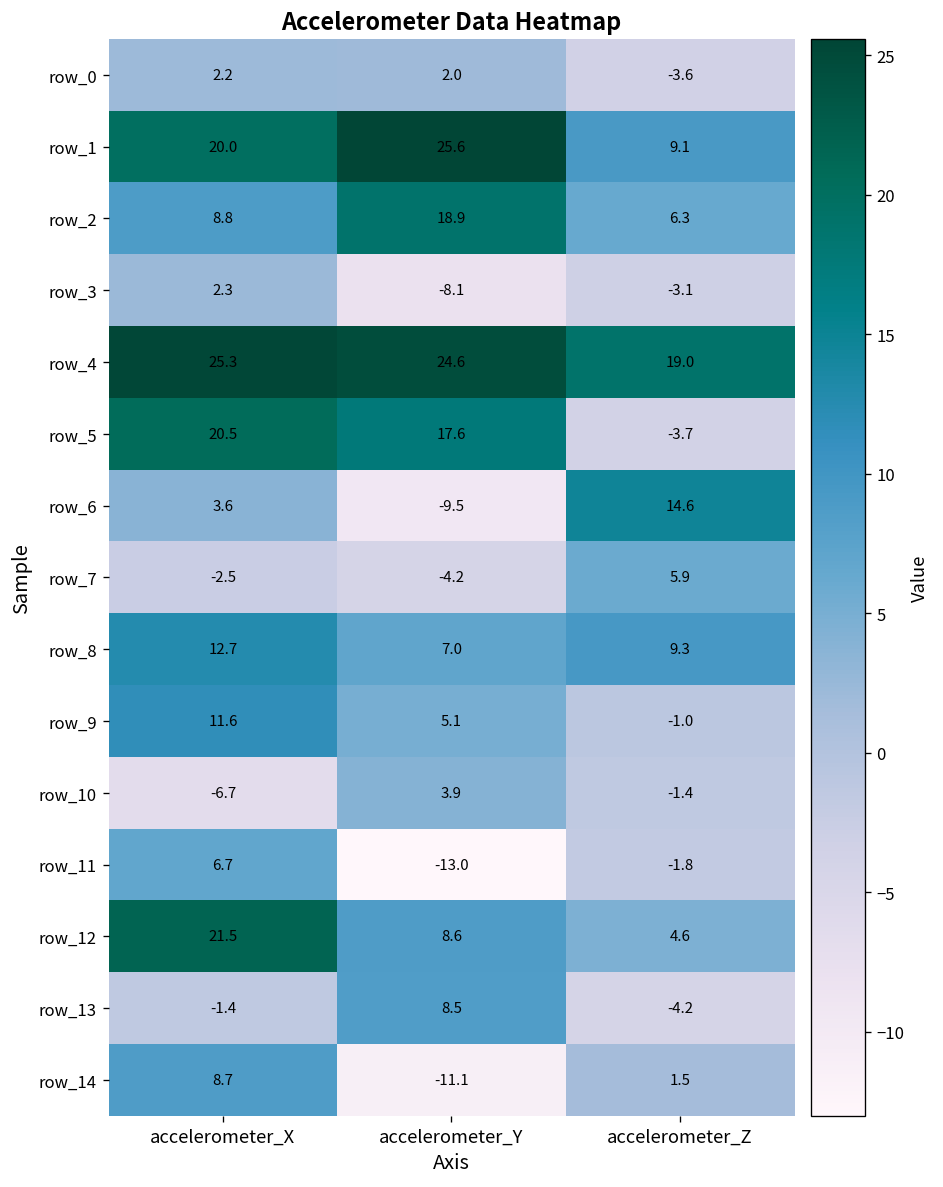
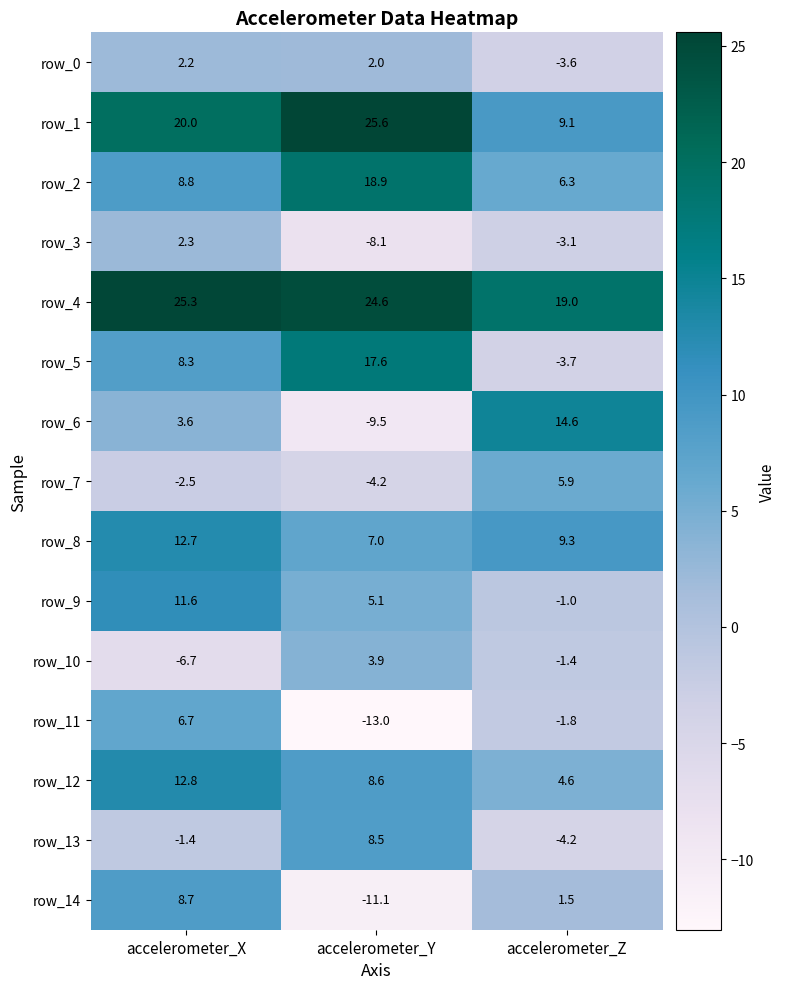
  {
    "row_0": {
      "accelerometer_X": 2.2,
      "accelerometer_Y": 2.0,
      "accelerometer_Z": -3.6
    },
    "row_1": {
      "accelerometer_X": 20.0,
      "accelerometer_Y": 25.6,
      "accelerometer_Z": 9.1
    },
    "row_2": {
      "accelerometer_X": 8.8,
      "accelerometer_Y": 18.9,
      "accelerometer_Z": 6.3
    },
    "row_3": {
      "accelerometer_X": 2.3,
      "accelerometer_Y": -8.1,
      "accelerometer_Z": -3.1
    },
    "row_4": {
      "accelerometer_X": 25.3,
      "accelerometer_Y": 24.6,
      "accelerometer_Z": 19.0
    },
    "row_5": {
-     "accelerometer_X": 20.5,
+     "accelerometer_X": 8.3,
      "accelerometer_Y": 17.6,
      "accelerometer_Z": -3.7
    },
    "row_6": {
      "accelerometer_X": 3.6,
      "accelerometer_Y": -9.5,
      "accelerometer_Z": 14.6
    },
    "row_7": {
      "accelerometer_X": -2.5,
      "accelerometer_Y": -4.2,
      "accelerometer_Z": 5.9
    },
    "row_8": {
      "accelerometer_X": 12.7,
      "accelerometer_Y": 7.0,
      "accelerometer_Z": 9.3
    },
    "row_9": {
      "accelerometer_X": 11.6,
      "accelerometer_Y": 5.1,
      "accelerometer_Z": -1.0
    },
    "row_10": {
      "accelerometer_X": -6.7,
      "accelerometer_Y": 3.9,
      "accelerometer_Z": -1.4
    },
    "row_11": {
      "accelerometer_X": 6.7,
      "accelerometer_Y": -13.0,
      "accelerometer_Z": -1.8
    },
    "row_12": {
-     "accelerometer_X": 21.5,
+     "accelerometer_X": 12.8,
      "accelerometer_Y": 8.6,
      "accelerometer_Z": 4.6
    },
    "row_13": {
      "accelerometer_X": -1.4,
      "accelerometer_Y": 8.5,
      "accelerometer_Z": -4.2
    },
    "row_14": {
      "accelerometer_X": 8.7,
      "accelerometer_Y": -11.1,
      "accelerometer_Z": 1.5
    }
  }
